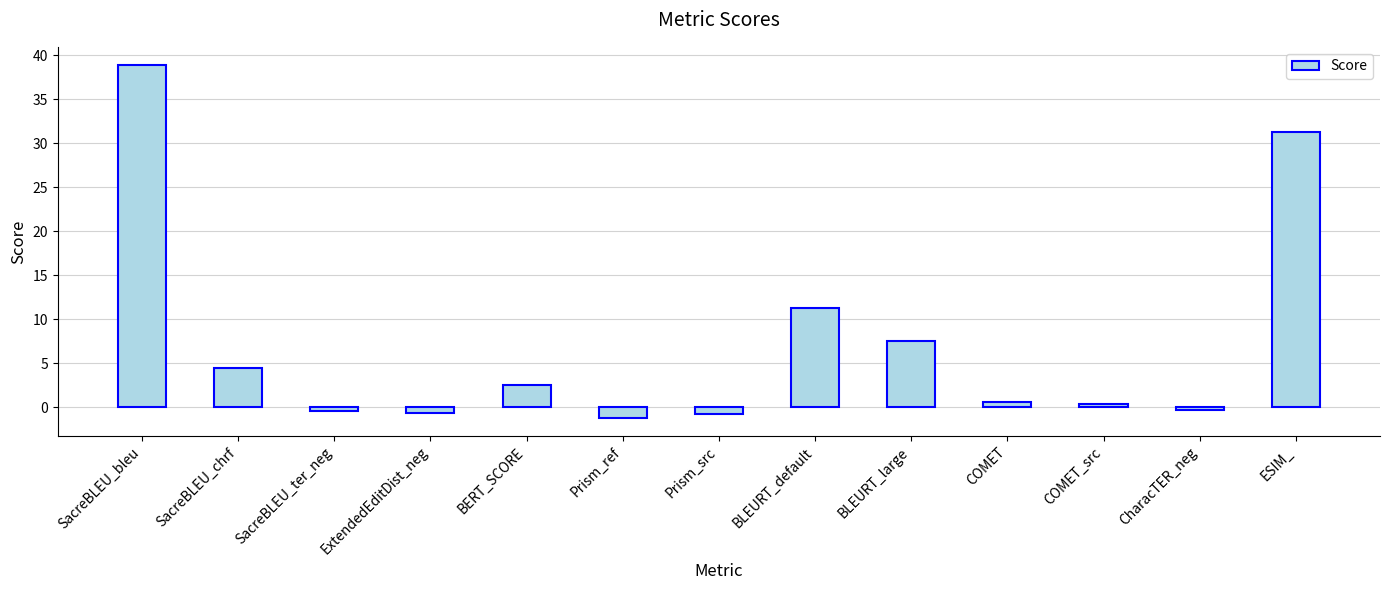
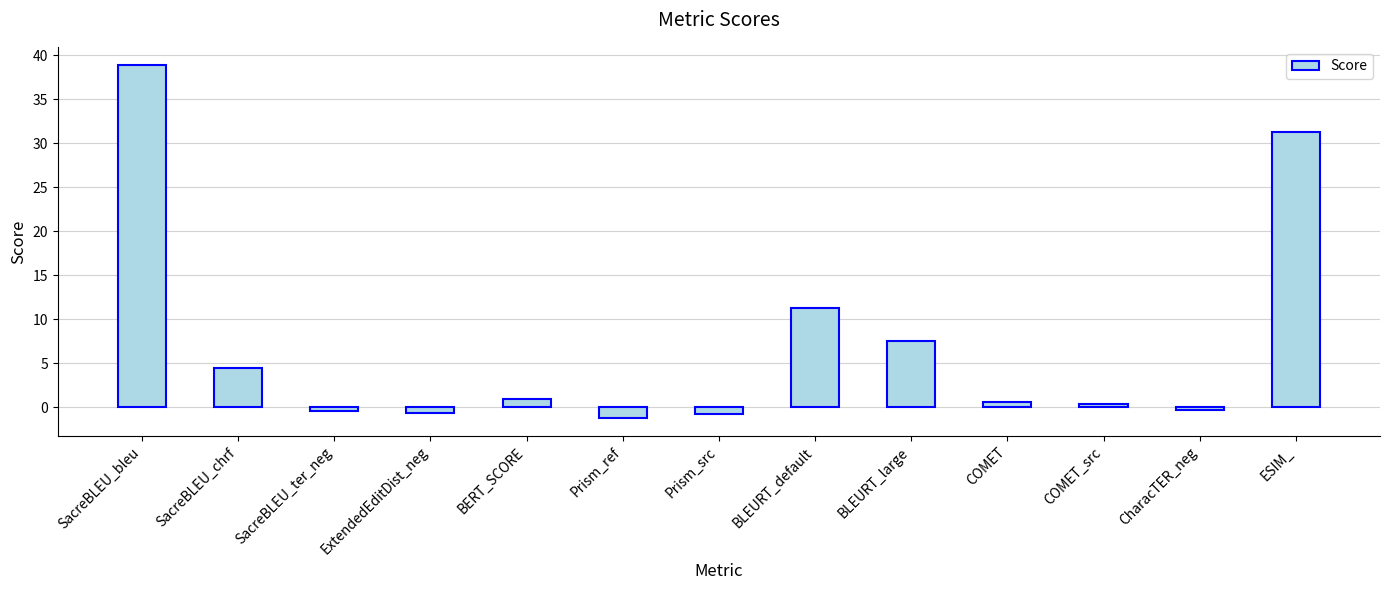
  {
    "SacreBLEU_bleu": 39,
    "SacreBLEU_chrf": 4,
    "SacreBLEU_ter_neg": 0,
    "ExtendedEditDist_neg": -1,
-   "BERT_SCORE": 3,
+   "BERT_SCORE": 1,
    "Prism_ref": -1,
    "Prism_src": -1,
    "BLEURT_default": 11,
    "BLEURT_large": 7,
    "COMET": 1,
    "COMET_src": 0,
    "CharacTER_neg": 0,
    "ESIM_": 31
  }
